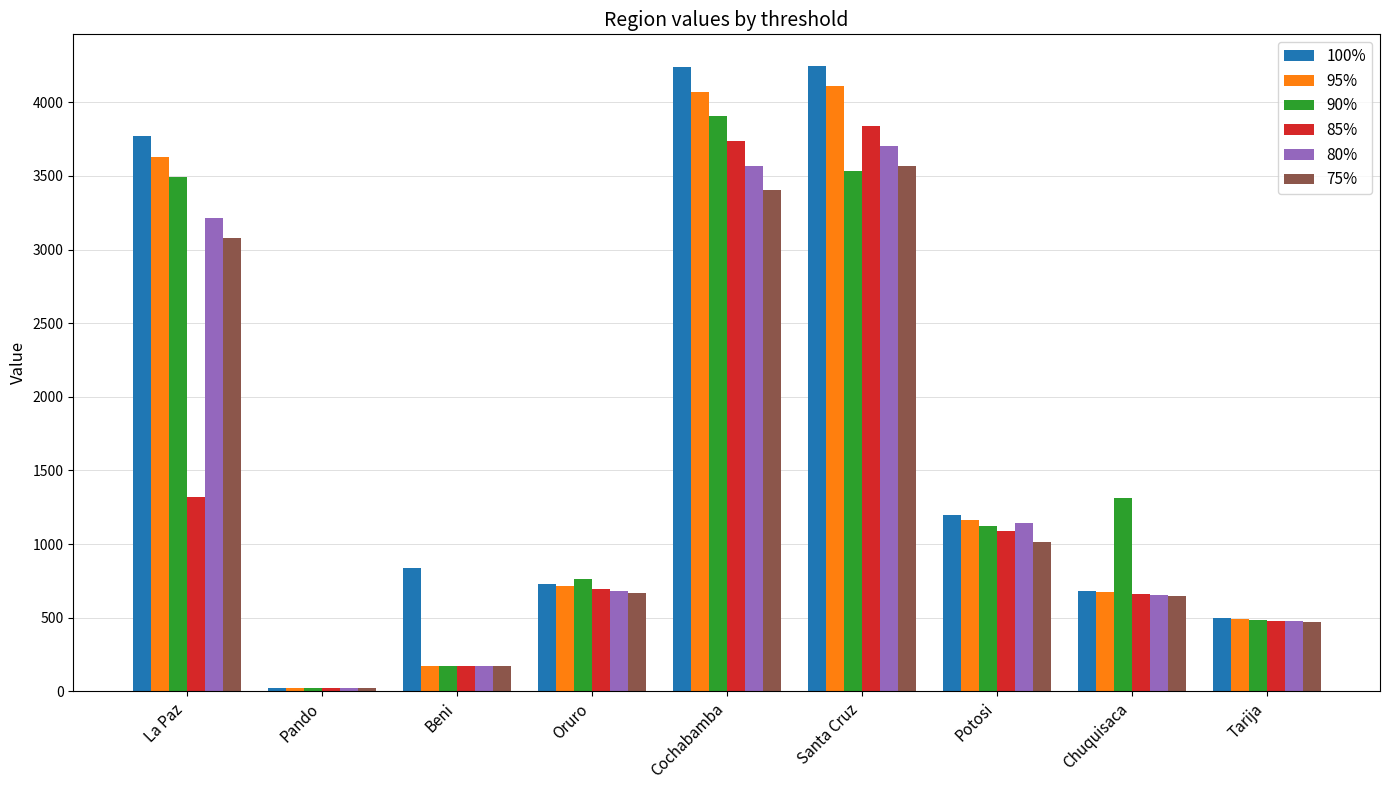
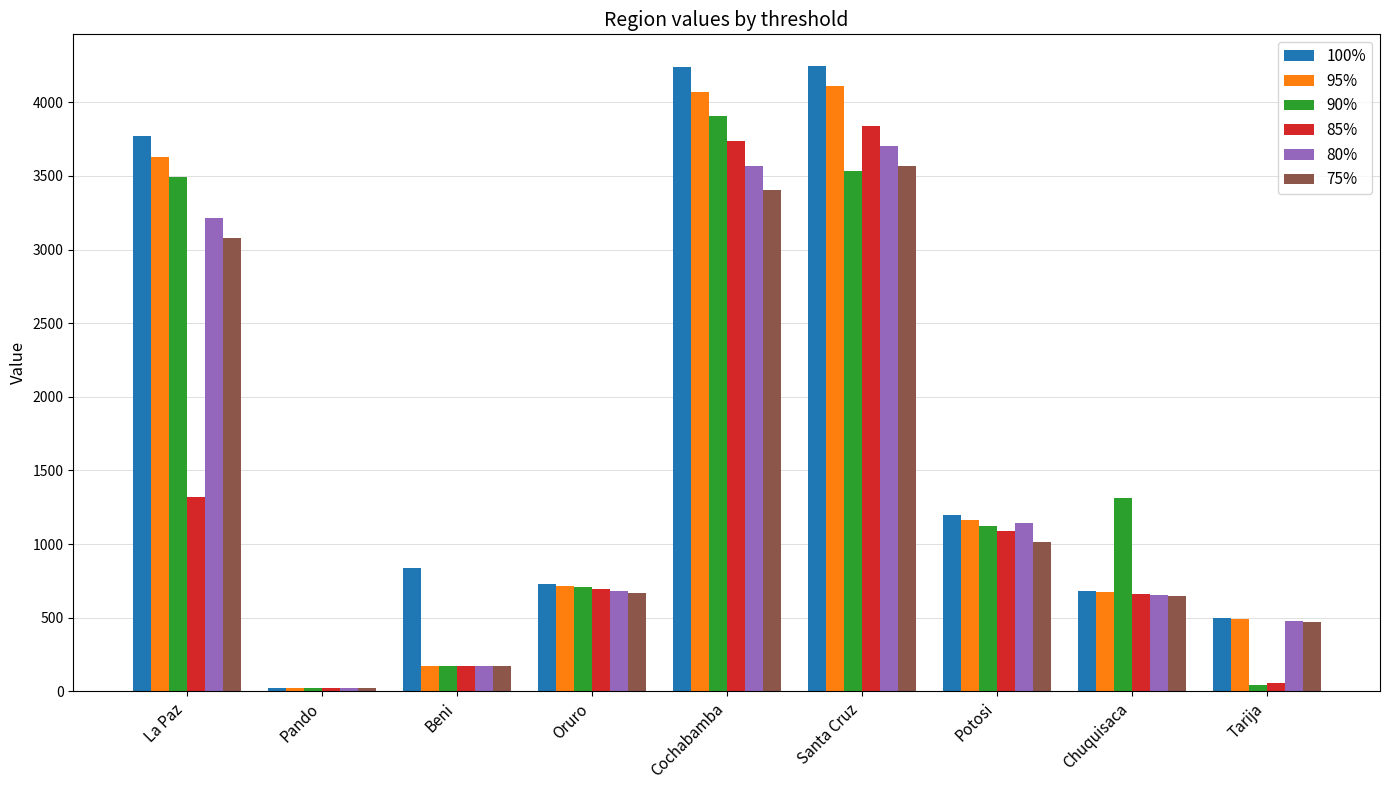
  {
    "100%": {
      "La Paz": 3770,
      "Pando": 20,
      "Beni": 840,
      "Oruro": 730,
      "Cochabamba": 4240,
      "Santa Cruz": 4250,
      "Potosi": 1200,
      "Chuquisaca": 680,
      "Tarija": 500
    },
    "95%": {
      "La Paz": 3630,
      "Pando": 20,
      "Beni": 170,
      "Oruro": 720,
      "Cochabamba": 4070,
      "Santa Cruz": 4110,
      "Potosi": 1160,
      "Chuquisaca": 680,
      "Tarija": 490
    },
    "90%": {
      "La Paz": 3490,
      "Pando": 20,
      "Beni": 170,
-     "Oruro": 760,
+     "Oruro": 710,
      "Cochabamba": 3900,
      "Santa Cruz": 3530,
      "Potosi": 1120,
      "Chuquisaca": 1320,
-     "Tarija": 490
+     "Tarija": 40
    },
    "85%": {
      "La Paz": 1320,
      "Pando": 20,
      "Beni": 170,
      "Oruro": 690,
      "Cochabamba": 3740,
      "Santa Cruz": 3840,
      "Potosi": 1090,
      "Chuquisaca": 660,
-     "Tarija": 480
+     "Tarija": 60
    },
    "80%": {
      "La Paz": 3220,
      "Pando": 20,
      "Beni": 170,
      "Oruro": 680,
      "Cochabamba": 3570,
      "Santa Cruz": 3700,
      "Potosi": 1150,
      "Chuquisaca": 650,
      "Tarija": 470
    },
    "75%": {
      "La Paz": 3080,
      "Pando": 20,
      "Beni": 170,
      "Oruro": 670,
      "Cochabamba": 3400,
      "Santa Cruz": 3570,
      "Potosi": 1020,
      "Chuquisaca": 650,
      "Tarija": 470
    }
  }
